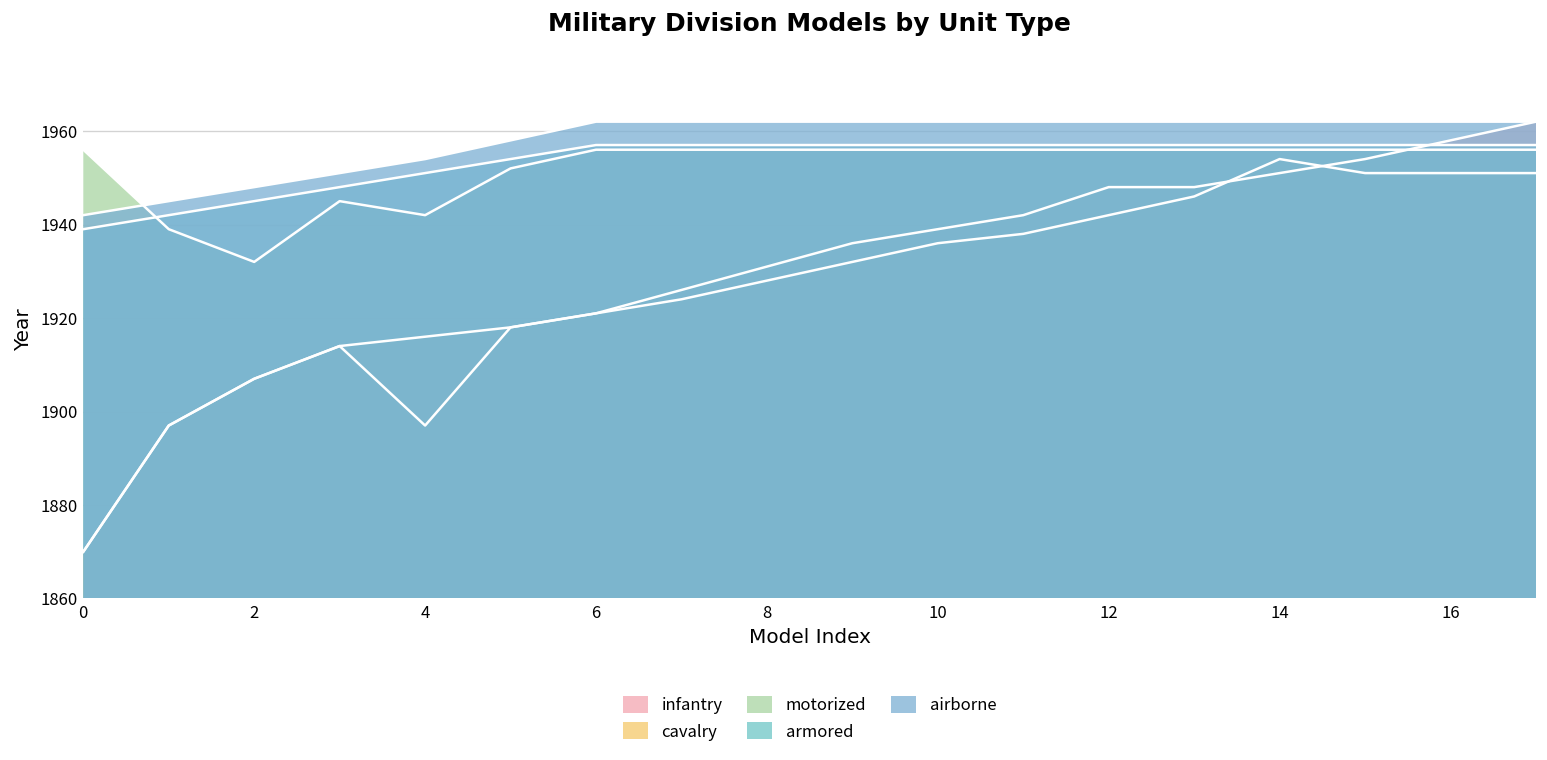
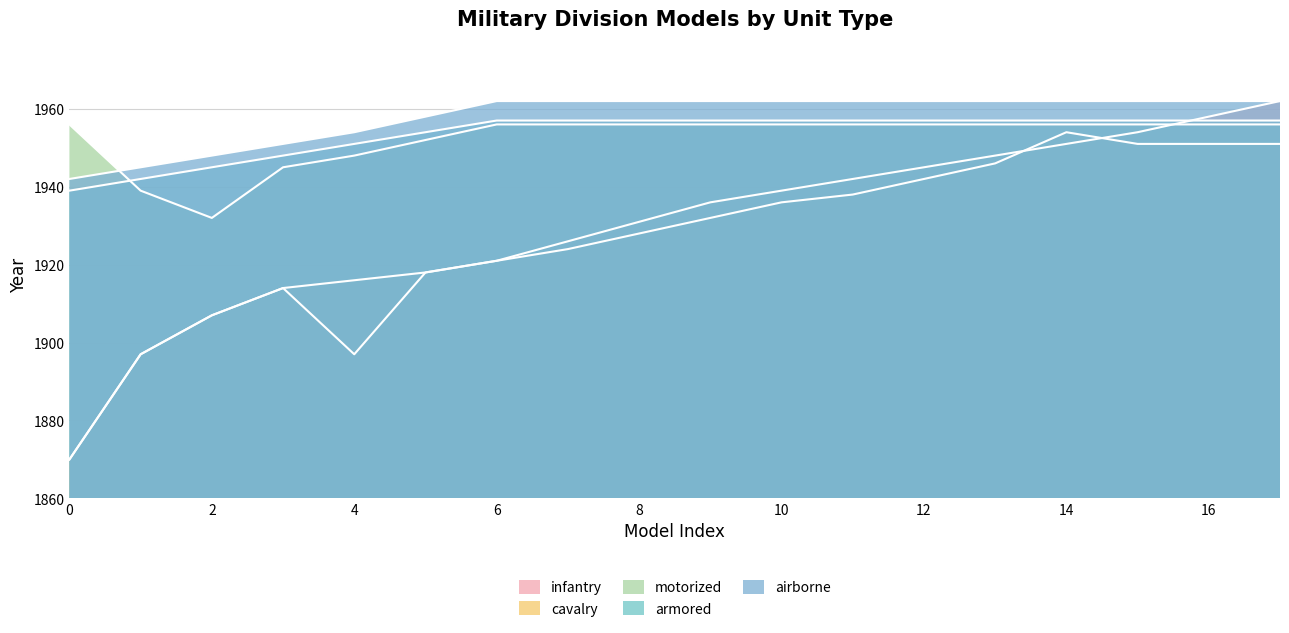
  {
    "infantry": {
      "4": 1897,
      "8": 1931,
      "10": 1939,
-     "12": 1948,
+     "12": 1945,
      "14": 1951,
      "16": 1958
    },
    "cavalry": {
      "4": 1916,
      "8": 1928,
      "10": 1936,
      "12": 1942,
      "14": 1954,
      "16": 1951
    },
    "motorized": {
      "0": 1956,
      "2": 1932,
-     "4": 1942,
+     "4": 1948,
      "6": 1956,
      "8": 1956,
      "10": 1956,
      "12": 1956,
      "14": 1956,
      "16": 1956
    }
  }
